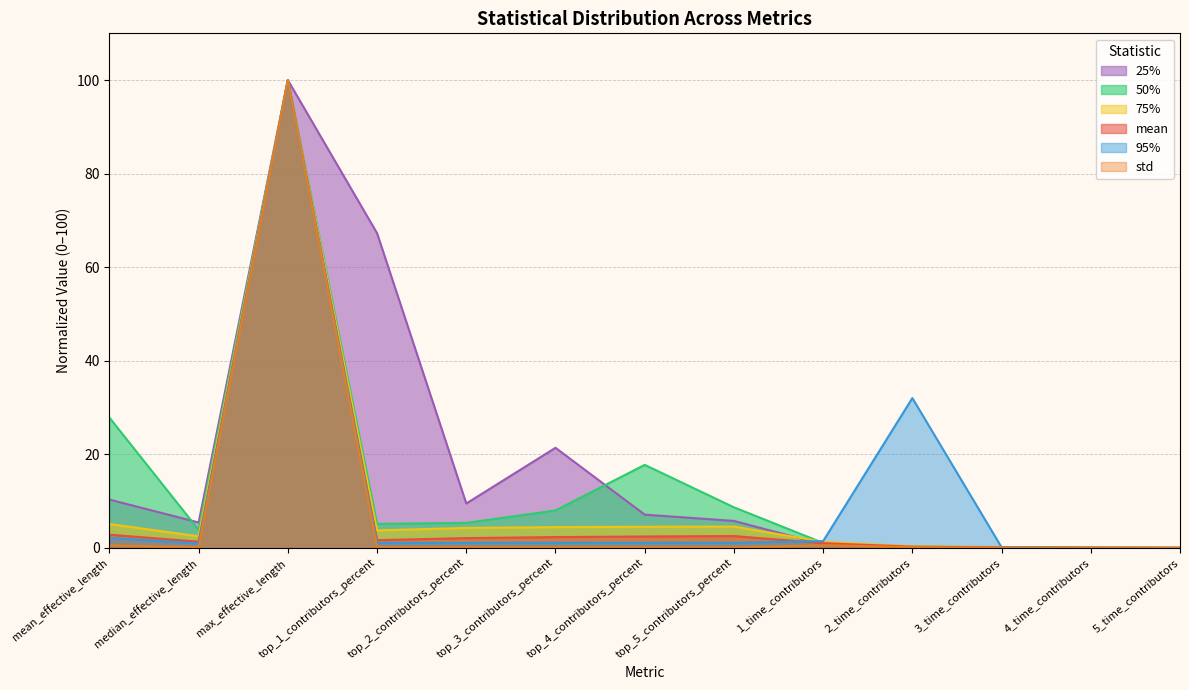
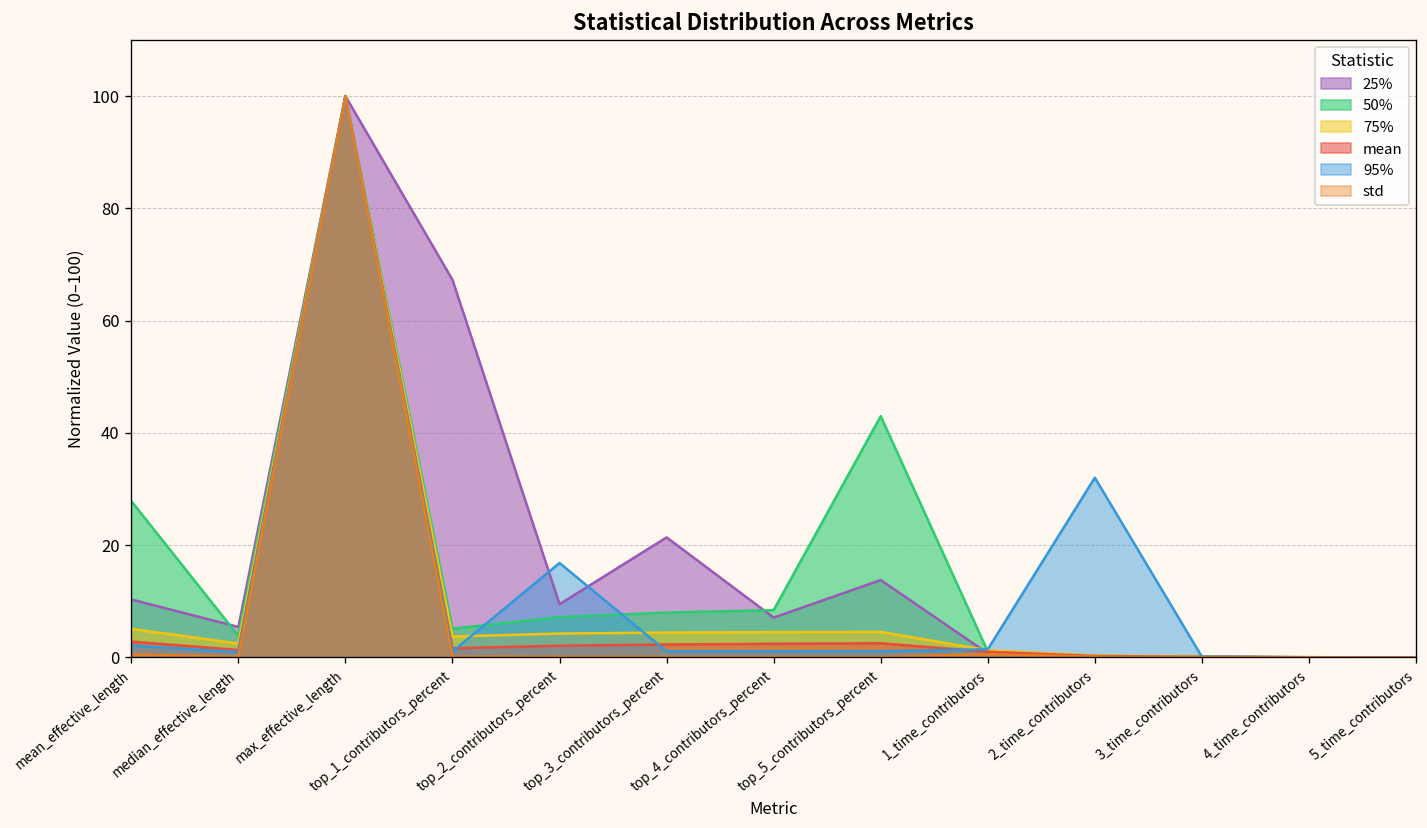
  {
    "25%": {
      "mean_effective_length": 10,
      "median_effective_length": 5,
      "top_1_contributors_percent": 67,
      "top_2_contributors_percent": 9,
      "top_3_contributors_percent": 21,
      "top_4_contributors_percent": 7,
-     "top_5_contributors_percent": 6
+     "top_5_contributors_percent": 14
    },
    "50%": {
      "mean_effective_length": 28,
      "median_effective_length": 4,
      "top_1_contributors_percent": 5,
-     "top_2_contributors_percent": 5,
+     "top_2_contributors_percent": 7,
      "top_3_contributors_percent": 8,
-     "top_4_contributors_percent": 18,
-     "top_5_contributors_percent": 9
+     "top_4_contributors_percent": 8,
+     "top_5_contributors_percent": 43
    },
    "95%": {
      "mean_effective_length": 2,
      "top_1_contributors_percent": 1,
-     "top_2_contributors_percent": 1,
+     "top_2_contributors_percent": 17,
      "top_3_contributors_percent": 1,
      "top_4_contributors_percent": 1,
      "top_5_contributors_percent": 1,
      "2_time_contributors": 32
    }
  }
